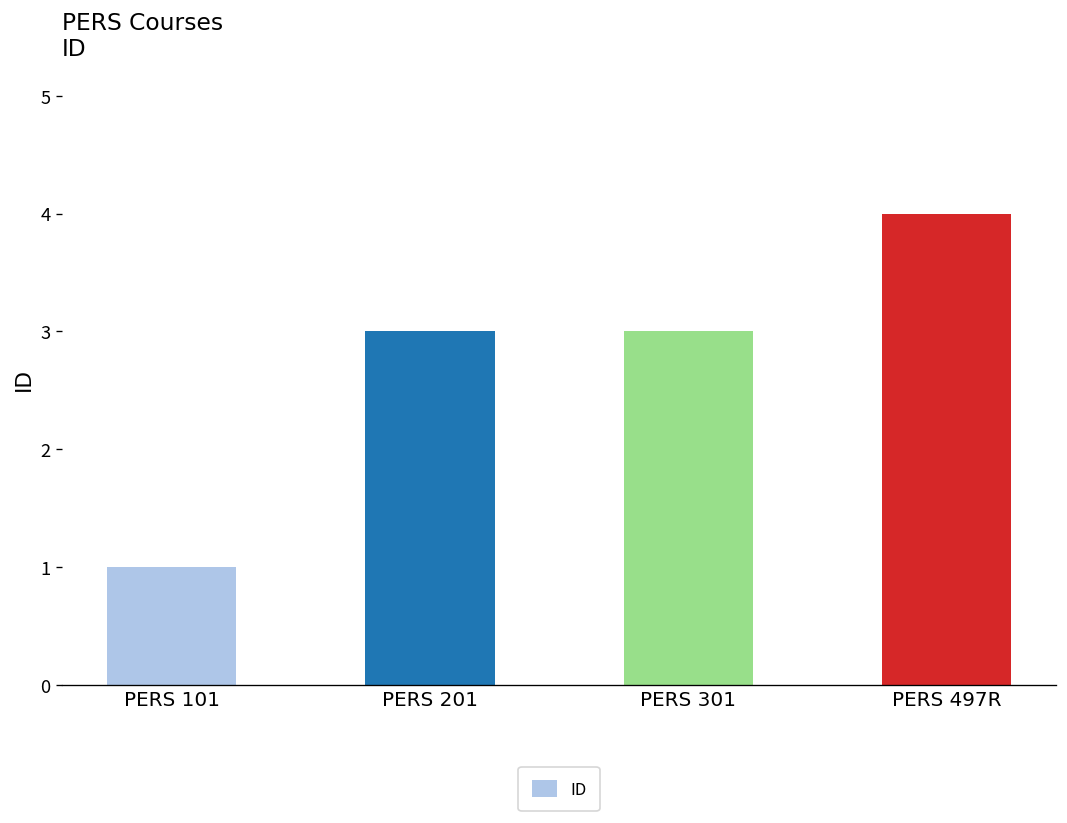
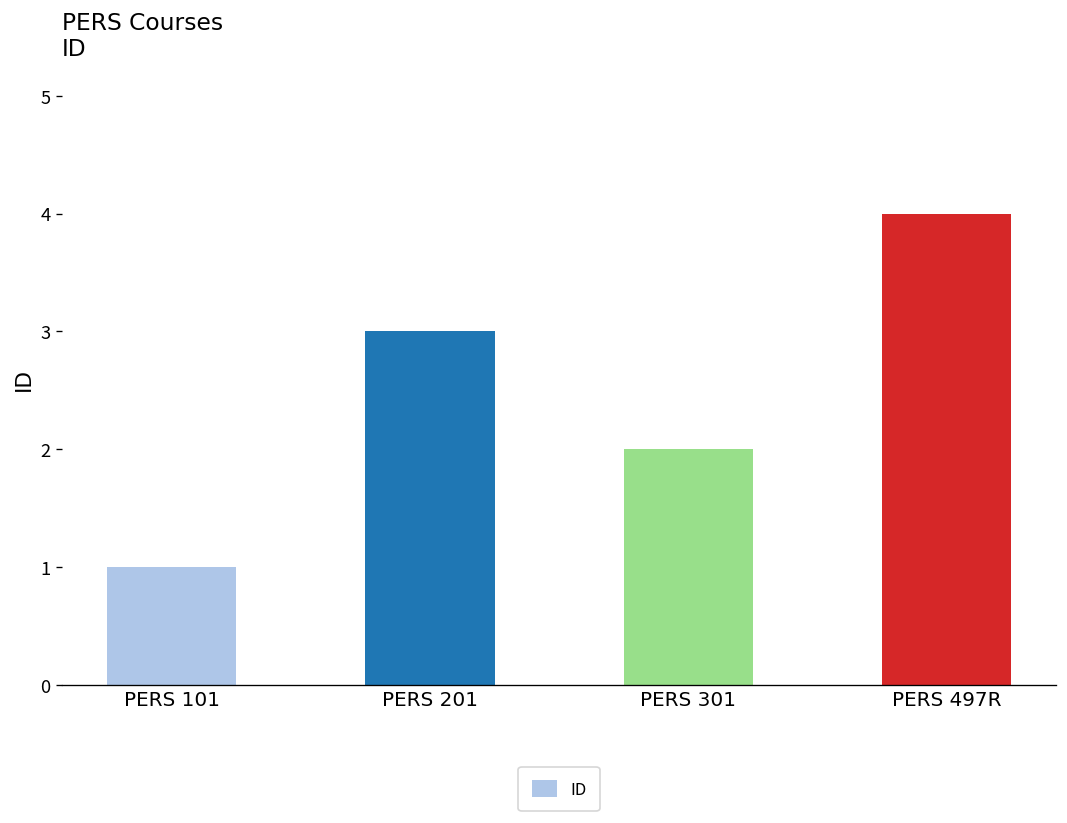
  {
    "PERS 101": 1,
    "PERS 201": 3,
-   "PERS 301": 3,
+   "PERS 301": 2,
    "PERS 497R": 4
  }
